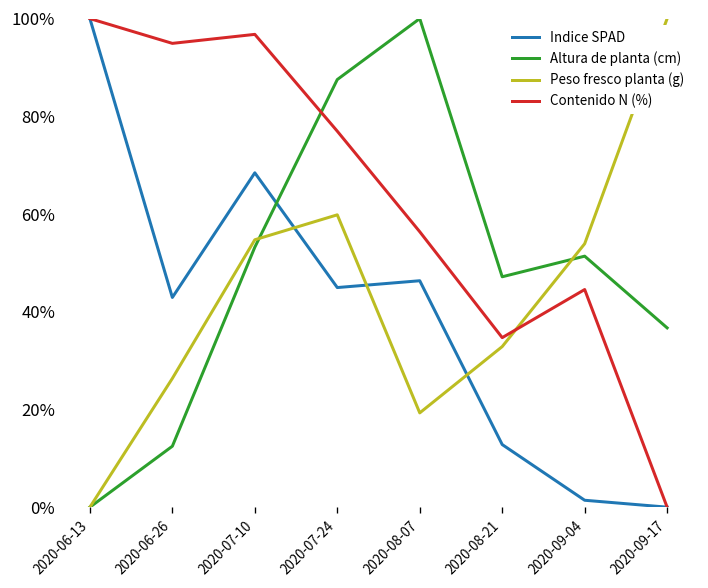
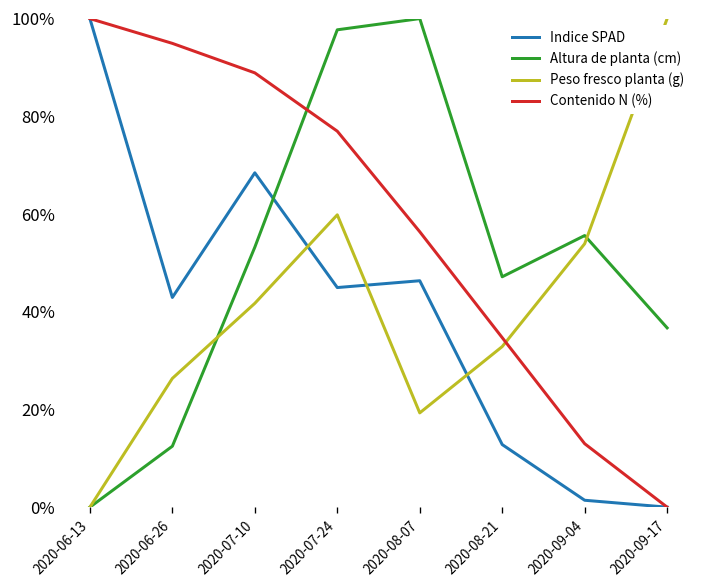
  {
    "Indice SPAD": {
      "2020-06-26": "43%",
      "2020-07-10": "68%",
      "2020-07-24": "45%",
      "2020-08-07": "46%",
      "2020-08-21": "13%",
      "2020-09-04": "1%"
    },
    "Altura de planta (cm)": {
      "2020-06-26": "12%",
      "2020-07-10": "53%",
-     "2020-07-24": "88%",
+     "2020-07-24": "98%",
      "2020-08-07": "100%",
      "2020-08-21": "47%",
-     "2020-09-04": "51%",
+     "2020-09-04": "56%",
      "2020-09-17": "37%"
    },
    "Peso fresco planta (g)": {
      "2020-06-26": "26%",
-     "2020-07-10": "55%",
+     "2020-07-10": "42%",
      "2020-07-24": "60%",
      "2020-08-07": "19%",
      "2020-08-21": "33%",
      "2020-09-04": "54%",
      "2020-09-17": "100%"
    },
    "Contenido N (%)": {
      "2020-06-26": "95%",
-     "2020-07-10": "97%",
+     "2020-07-10": "89%",
      "2020-07-24": "77%",
      "2020-08-07": "56%",
      "2020-08-21": "35%",
-     "2020-09-04": "45%"
+     "2020-09-04": "13%"
    }
  }
